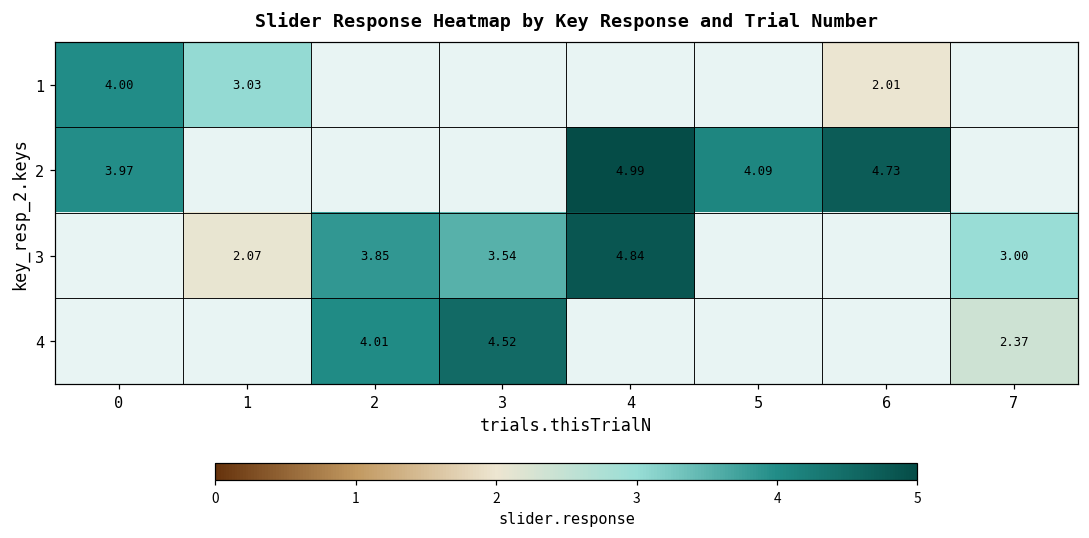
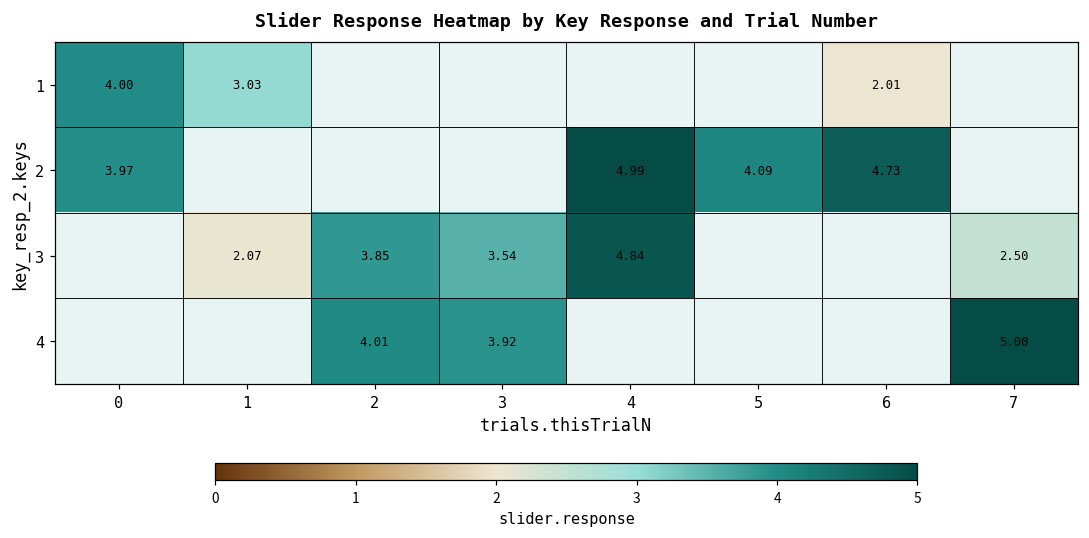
  {
    "1": {
      "0": 4.00,
      "1": 3.03,
      "6": 2.01
    },
    "2": {
      "0": 3.97,
      "4": 4.99,
      "5": 4.09,
      "6": 4.73
    },
    "3": {
      "1": 2.07,
      "2": 3.85,
      "3": 3.54,
      "4": 4.84,
-     "7": 3.00
+     "7": 2.50
    },
    "4": {
      "2": 4.01,
-     "3": 4.52,
-     "7": 2.37
+     "3": 3.92,
+     "7": 5.00
    }
  }
